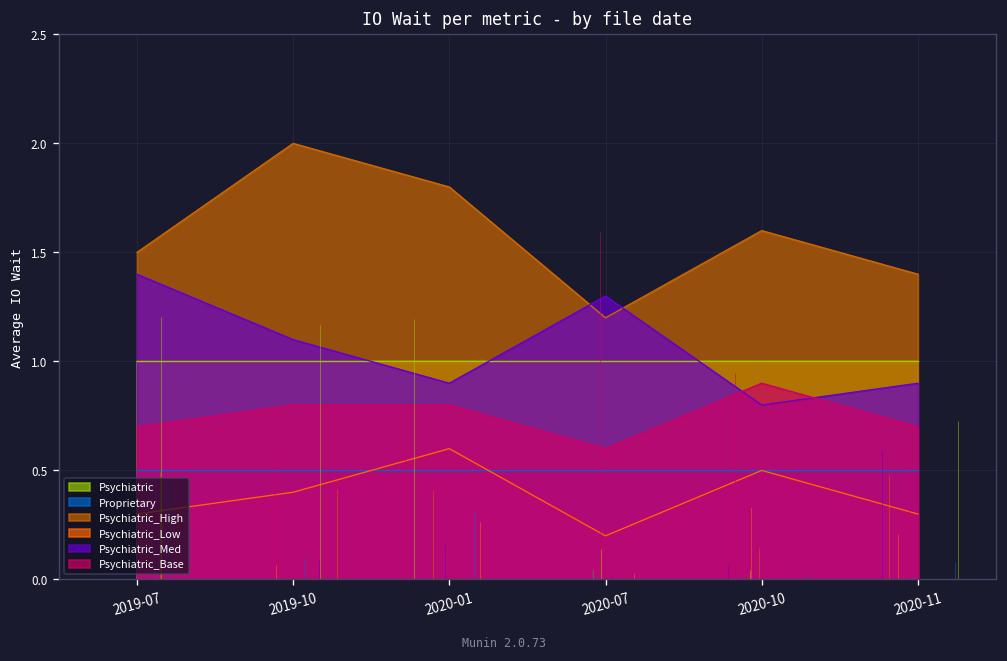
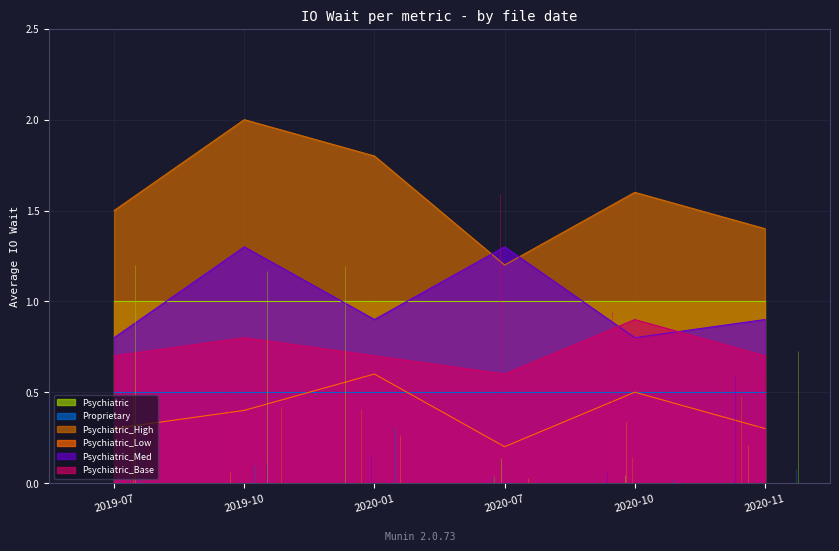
  {
    "Psychiatric": {
      "2019-07": 1.0,
      "2019-10": 1.0,
      "2020-01": 1.0,
      "2020-07": 1.0,
      "2020-10": 1.0,
      "2020-11": 1.0
    },
    "Proprietary": {
      "2019-07": 0.5,
      "2019-10": 0.5,
      "2020-01": 0.5,
      "2020-07": 0.5,
      "2020-11": 0.5
    },
    "Psychiatric_Med": {
-     "2019-07": 1.4,
-     "2019-10": 1.1,
+     "2019-07": 0.8,
+     "2019-10": 1.3,
      "2020-01": 0.9,
      "2020-07": 1.3,
      "2020-10": 0.8,
      "2020-11": 0.9
    },
    "Psychiatric_Base": {
      "2019-07": 0.7,
      "2019-10": 0.8,
-     "2020-01": 0.8,
+     "2020-01": 0.7,
      "2020-07": 0.6,
      "2020-10": 0.9,
      "2020-11": 0.7
    }
  }
